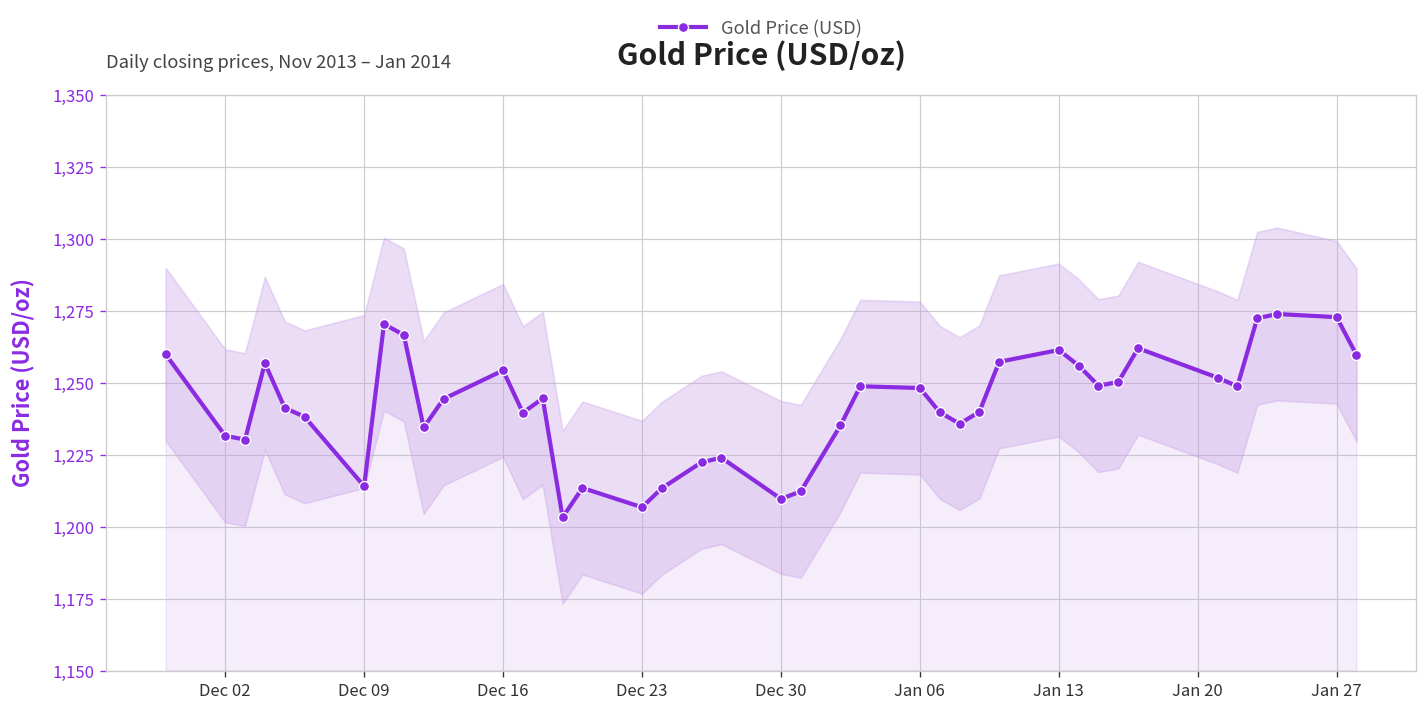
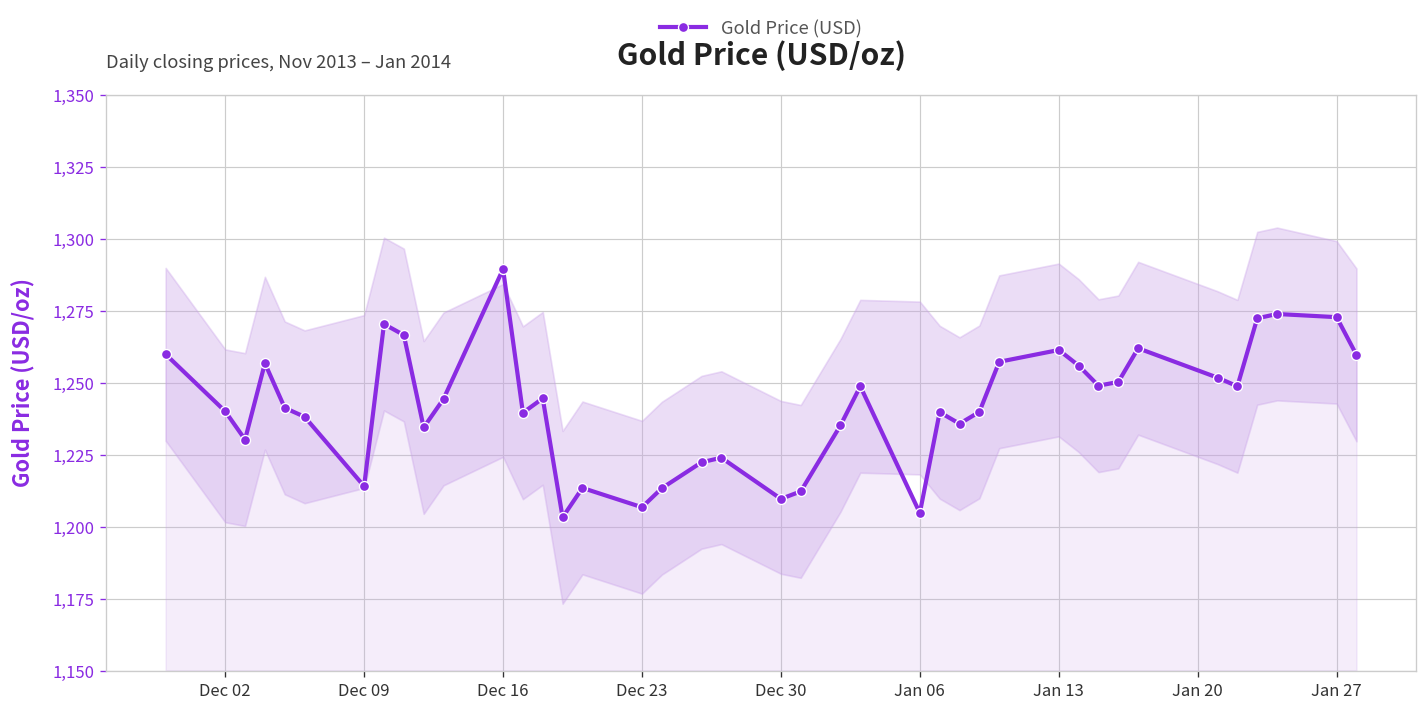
  {
    "Gold Price (USD)": {
-     "Dec 02": "1,232",
+     "Dec 02": "1,240",
      "Dec 09": "1,214",
-     "Dec 16": "1,254",
+     "Dec 16": "1,289",
      "Dec 23": "1,207",
      "Dec 30": "1,210",
-     "Jan 06": "1,248",
+     "Jan 06": "1,205",
      "Jan 13": "1,261",
      "Jan 27": "1,273"
    }
  }
